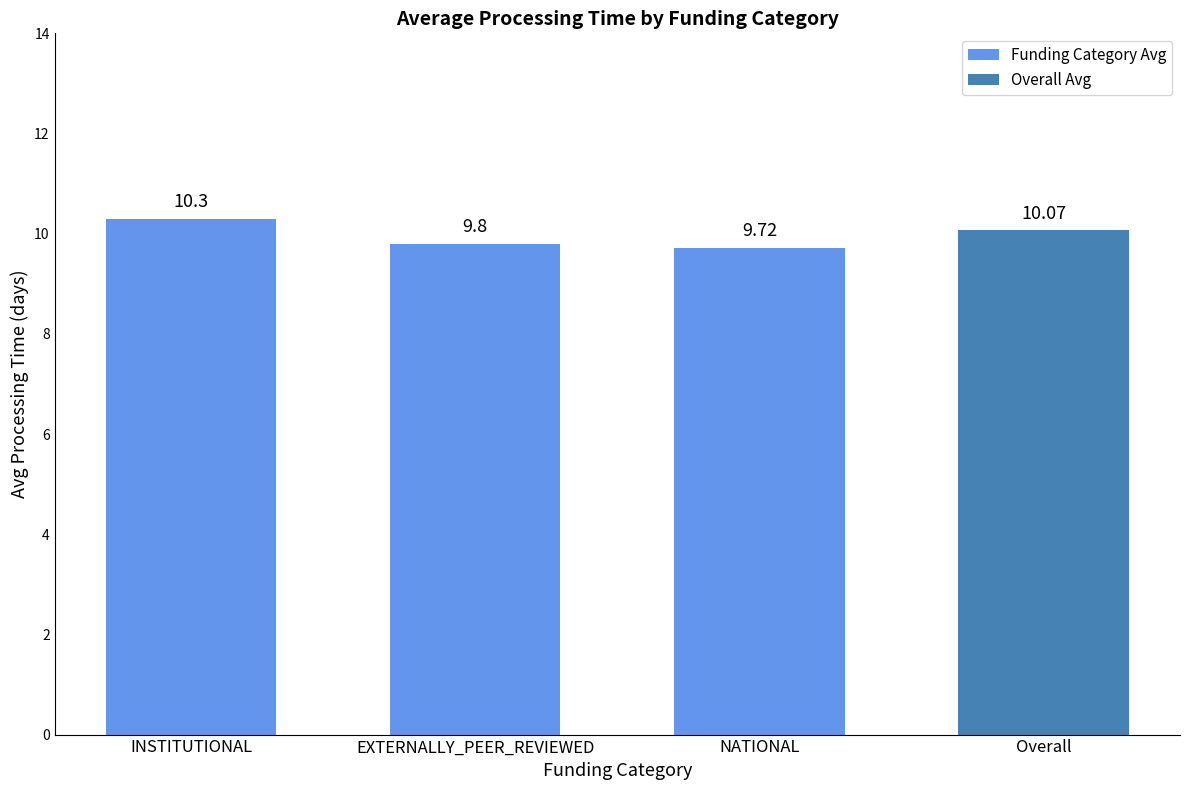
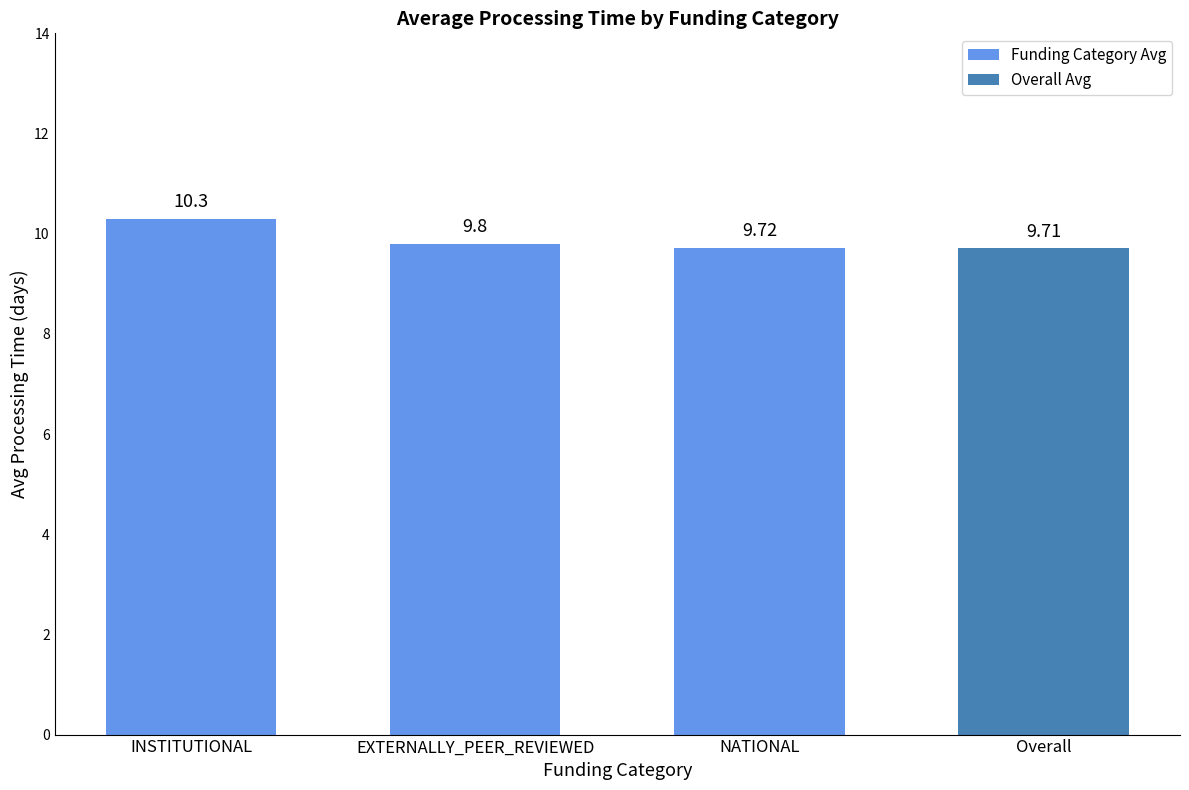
  {
    "INSTITUTIONAL": 10.3,
    "EXTERNALLY_PEER_REVIEWED": 9.8,
    "NATIONAL": 9.72,
-   "Overall": 10.07
+   "Overall": 9.71
  }
